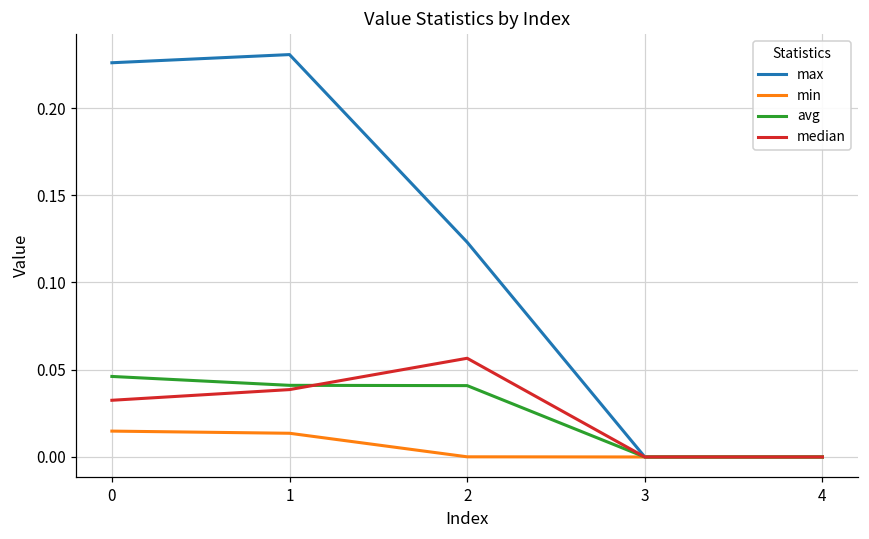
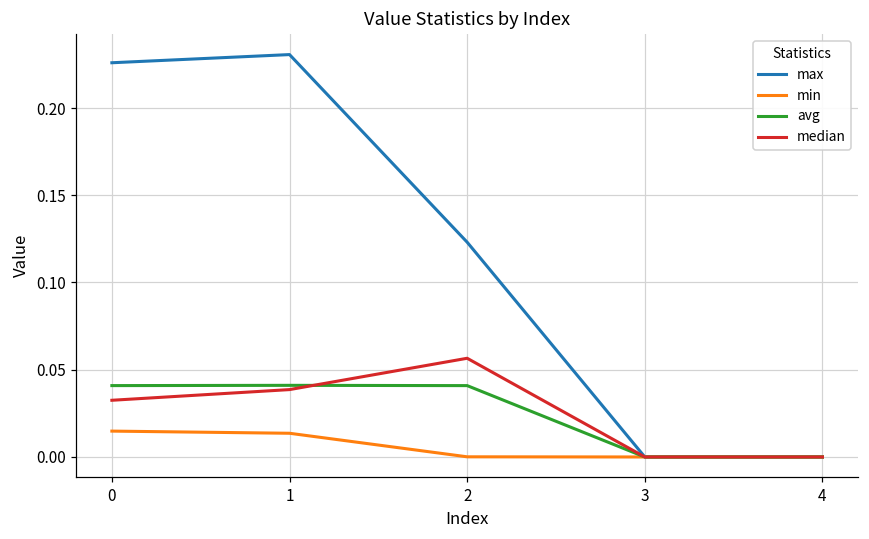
  {
    "max": {
      "0": 0.226,
      "1": 0.231,
      "2": 0.123
    },
    "min": {
      "0": 0.015,
      "1": 0.014,
      "2": 0.000
    },
    "avg": {
-     "0": 0.046,
+     "0": 0.041,
      "1": 0.041,
      "2": 0.041
    },
    "median": {
      "0": 0.032,
      "1": 0.039,
      "2": 0.057
    }
  }
